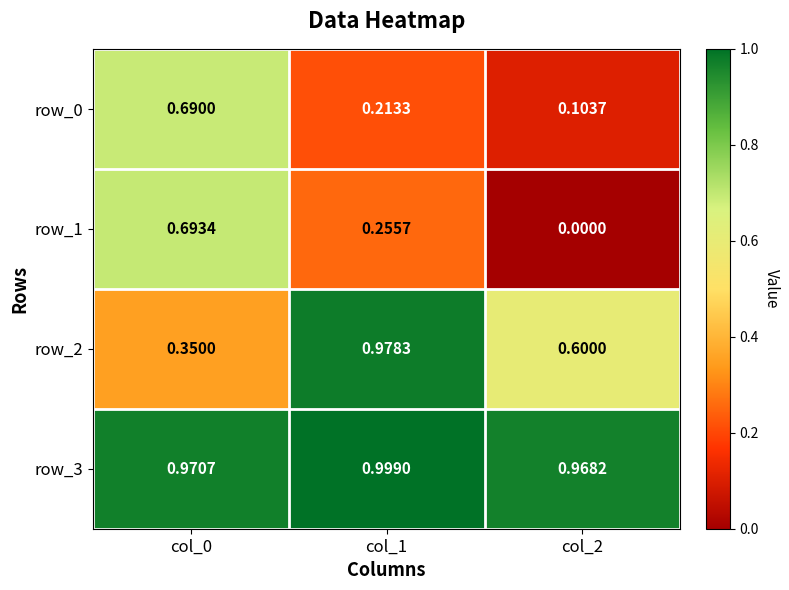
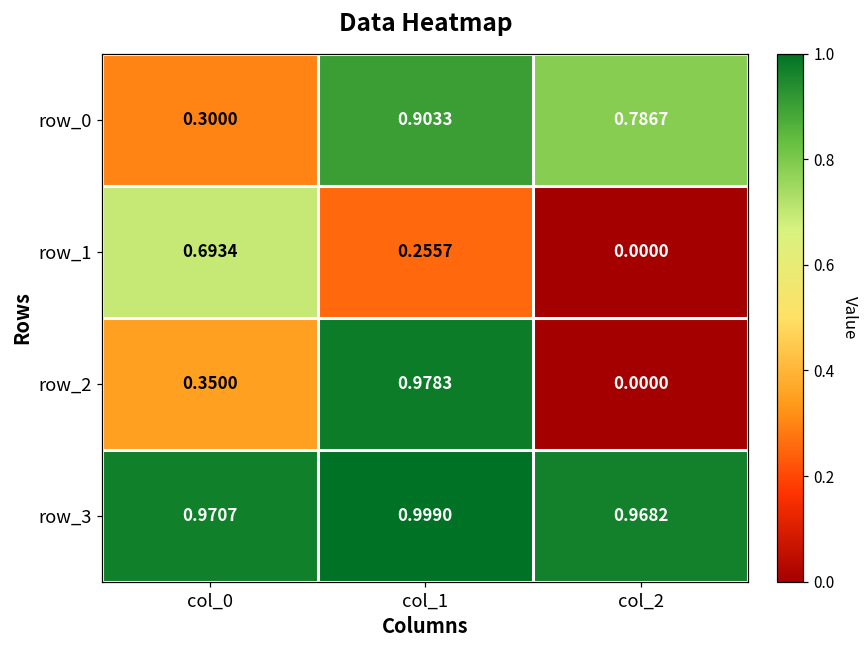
  {
    "row_0": {
-     "col_0": 0.6900,
-     "col_1": 0.2133,
-     "col_2": 0.1037
+     "col_0": 0.3000,
+     "col_1": 0.9033,
+     "col_2": 0.7867
    },
    "row_1": {
      "col_0": 0.6934,
      "col_1": 0.2557,
      "col_2": 0.0000
    },
    "row_2": {
      "col_0": 0.3500,
      "col_1": 0.9783,
-     "col_2": 0.6000
+     "col_2": 0.0000
    },
    "row_3": {
      "col_0": 0.9707,
      "col_1": 0.9990,
      "col_2": 0.9682
    }
  }
